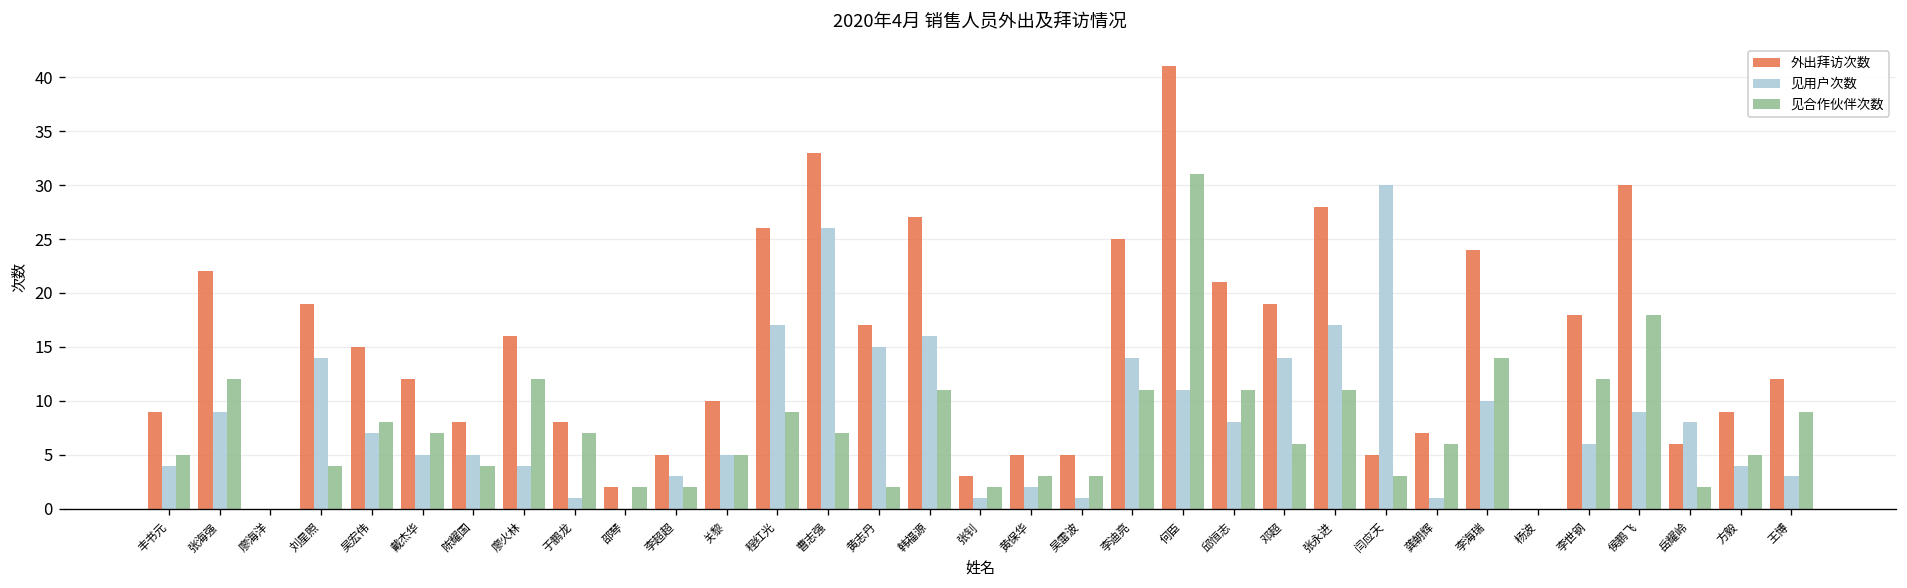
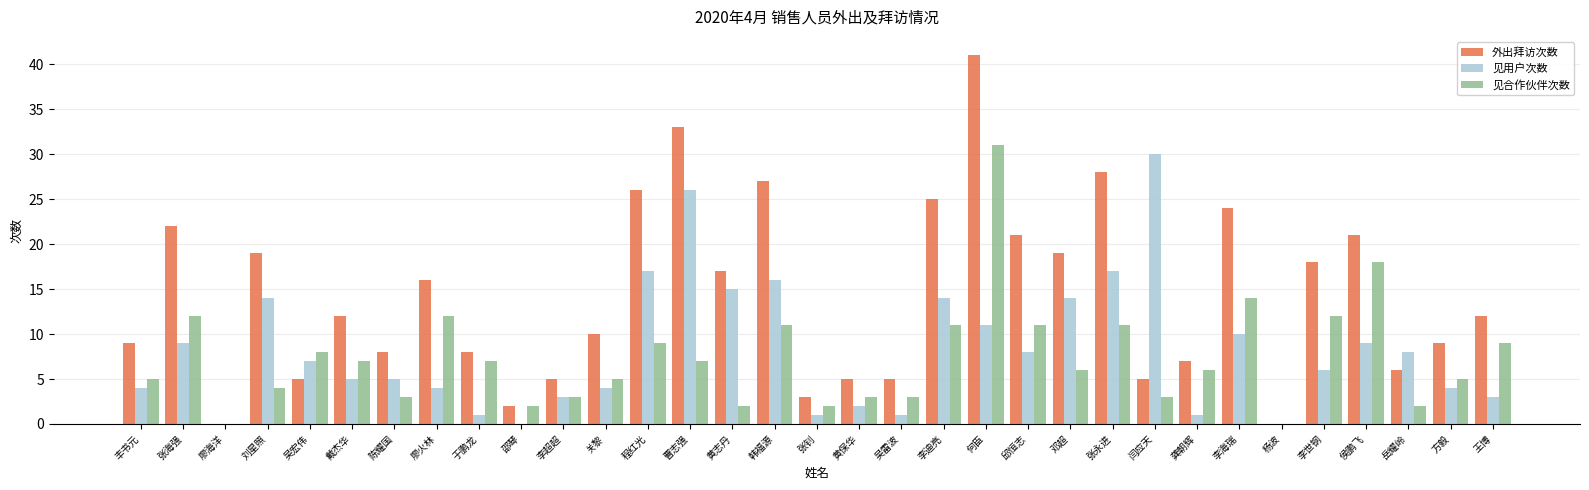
  {
    "外出拜访次数": {
      "丰书元": 9,
      "张海强": 22,
      "廖海洋": 0,
      "刘星照": 19,
-     "吴宏伟": 15,
+     "吴宏伟": 5,
      "戴杰华": 12,
      "陈耀国": 8,
      "廖火林": 16,
      "于鹏龙": 8,
      "邵琴": 2,
      "李超超": 5,
      "关黎": 10,
      "程红光": 26,
      "曹志强": 33,
      "黄志丹": 17,
      "韩福源": 27,
      "张钊": 3,
      "黄保华": 5,
      "吴雷波": 5,
      "李迪亮": 25,
      "何臣": 41,
      "邱恒志": 21,
      "邓超": 19,
      "张永进": 28,
      "闫应天": 5,
      "龚朝辉": 7,
      "李海瑞": 24,
      "杨波": 0,
      "李世钢": 18,
-     "侯鹏飞": 30,
+     "侯鹏飞": 21,
      "岳耀岭": 6,
      "方毅": 9,
      "王博": 12
    },
    "见用户次数": {
      "丰书元": 4,
      "张海强": 9,
      "廖海洋": 0,
      "刘星照": 14,
      "吴宏伟": 7,
      "戴杰华": 5,
      "陈耀国": 5,
      "廖火林": 4,
      "于鹏龙": 1,
      "邵琴": 0,
      "李超超": 3,
-     "关黎": 5,
+     "关黎": 4,
      "程红光": 17,
      "曹志强": 26,
      "黄志丹": 15,
      "韩福源": 16,
      "张钊": 1,
      "黄保华": 2,
      "吴雷波": 1,
      "李迪亮": 14,
      "何臣": 11,
      "邱恒志": 8,
      "邓超": 14,
      "张永进": 17,
      "闫应天": 30,
      "龚朝辉": 1,
      "李海瑞": 10,
      "杨波": 0,
      "李世钢": 6,
      "侯鹏飞": 9,
      "岳耀岭": 8,
      "方毅": 4,
      "王博": 3
    },
    "见合作伙伴次数": {
      "丰书元": 5,
      "张海强": 12,
      "廖海洋": 0,
      "刘星照": 4,
      "吴宏伟": 8,
      "戴杰华": 7,
-     "陈耀国": 4,
+     "陈耀国": 3,
      "廖火林": 12,
      "于鹏龙": 7,
      "邵琴": 2,
-     "李超超": 2,
+     "李超超": 3,
      "关黎": 5,
      "程红光": 9,
      "曹志强": 7,
      "黄志丹": 2,
      "韩福源": 11,
      "张钊": 2,
      "黄保华": 3,
      "吴雷波": 3,
      "李迪亮": 11,
      "何臣": 31,
      "邱恒志": 11,
      "邓超": 6,
      "张永进": 11,
      "闫应天": 3,
      "龚朝辉": 6,
      "李海瑞": 14,
      "杨波": 0,
      "李世钢": 12,
      "侯鹏飞": 18,
      "岳耀岭": 2,
      "方毅": 5,
      "王博": 9
    }
  }
